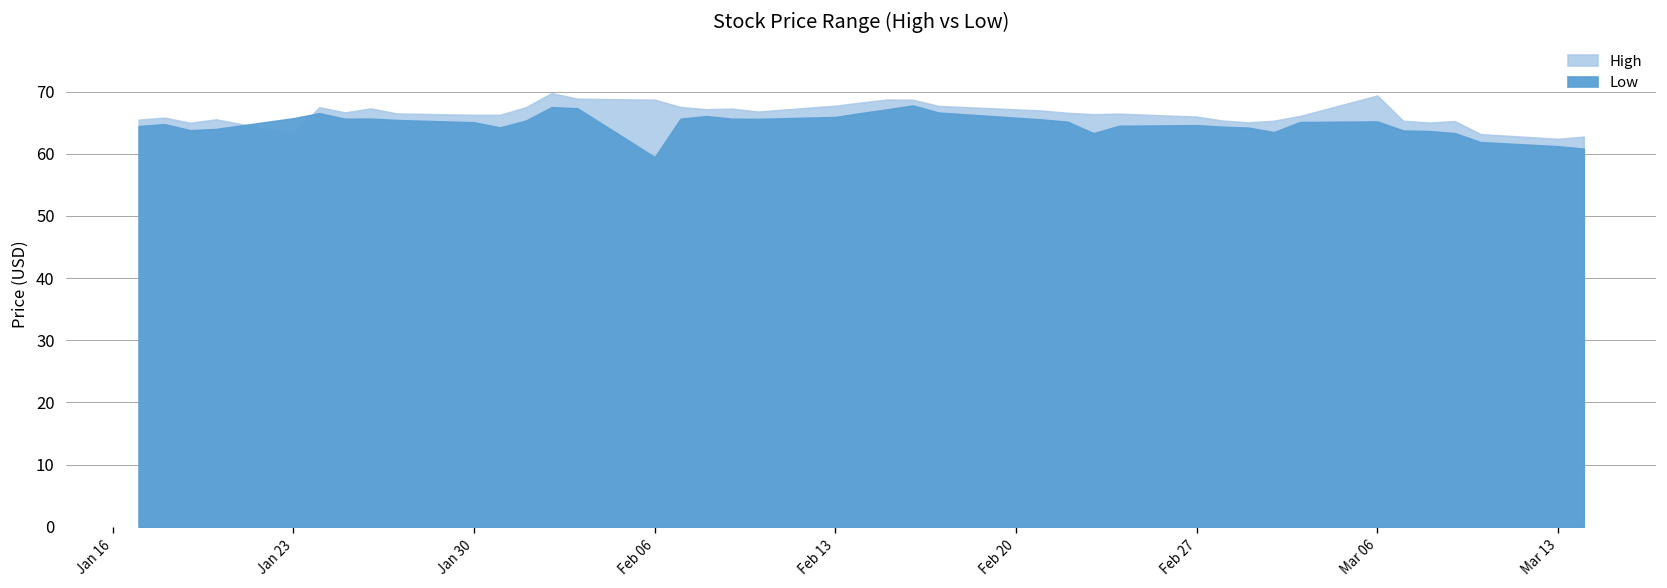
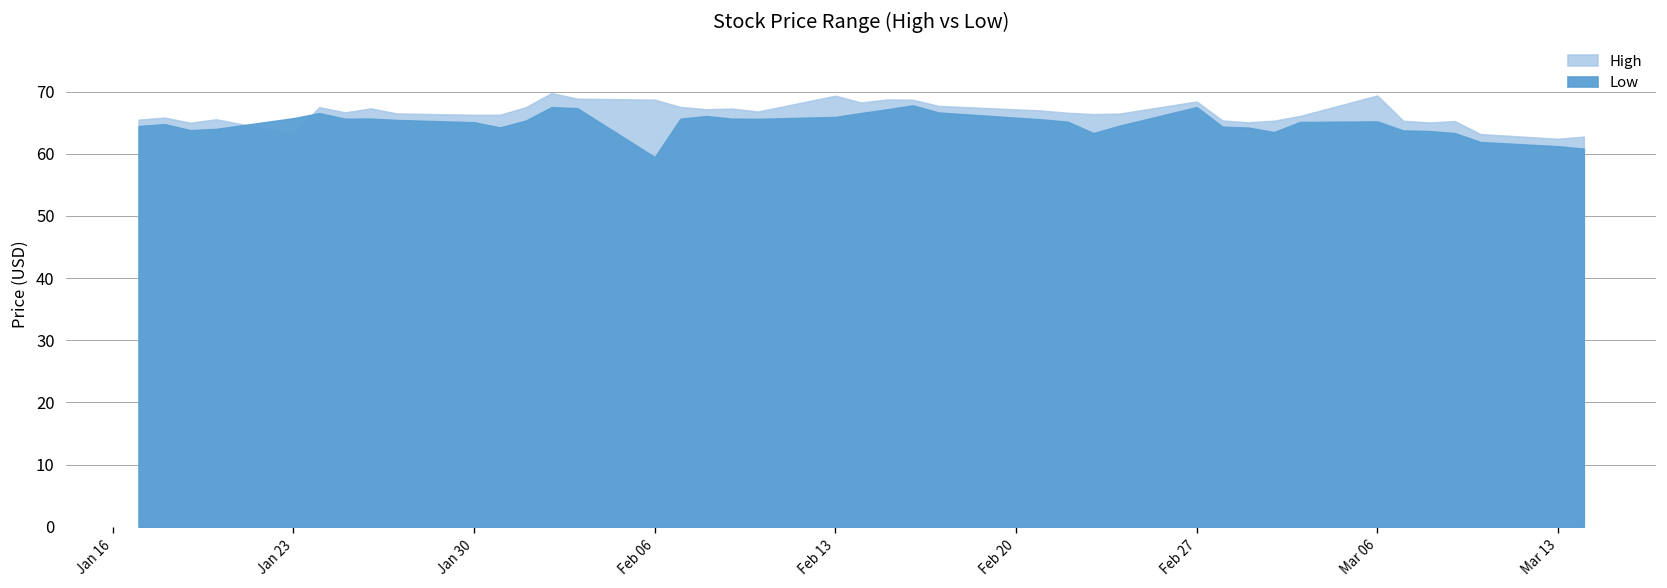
  {
    "High": {
      "Jan 23": 63,
      "Jan 30": 66,
      "Feb 06": 69,
-     "Feb 13": 68,
-     "Feb 27": 66,
+     "Feb 13": 69,
+     "Feb 27": 68,
      "Mar 06": 69,
      "Mar 13": 62
    },
    "Low": {
      "Jan 23": 66,
      "Jan 30": 65,
      "Feb 06": 59,
      "Feb 13": 66,
-     "Feb 27": 65,
+     "Feb 27": 68,
      "Mar 06": 65,
      "Mar 13": 61
    }
  }
